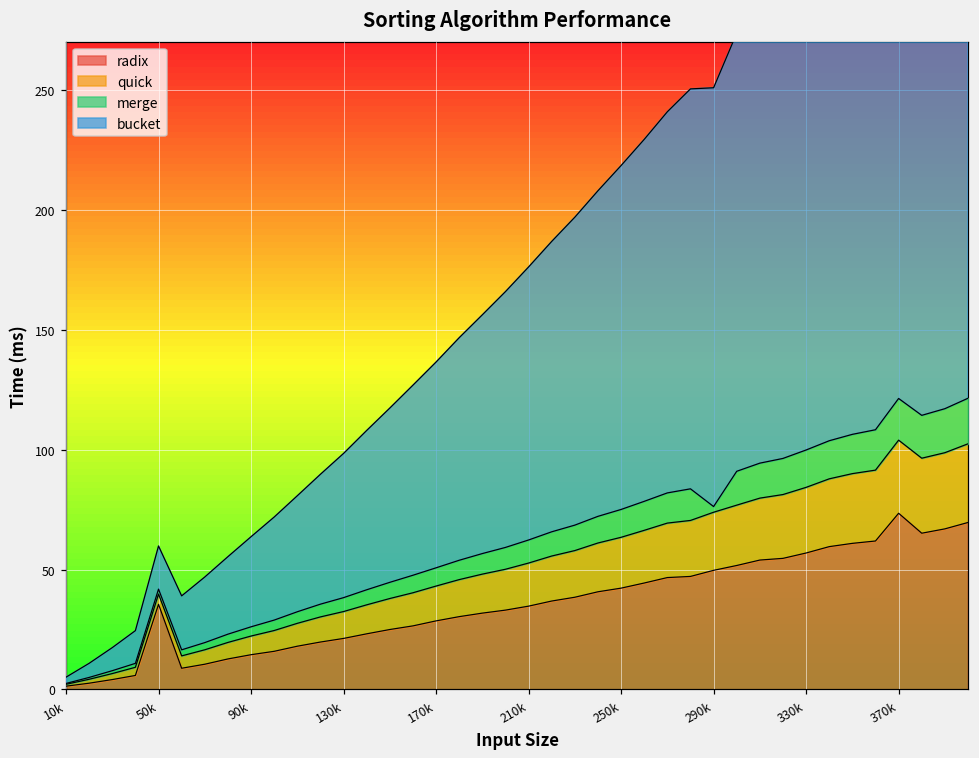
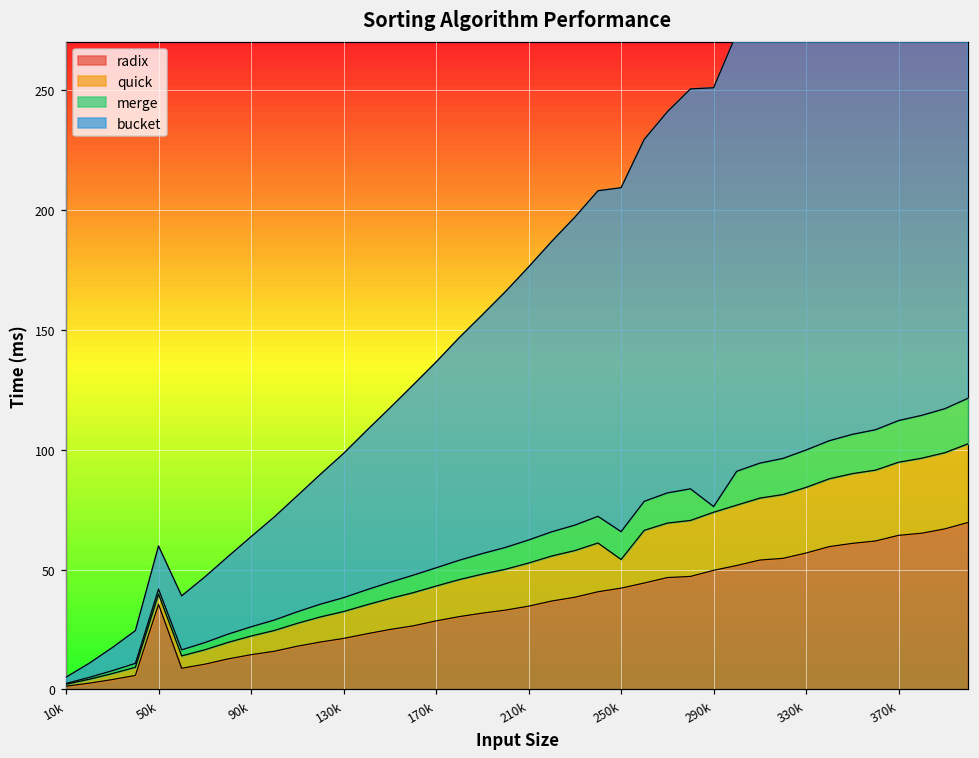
  {
    "radix": {
      "50k": 36,
      "90k": 14,
      "130k": 21,
      "170k": 29,
      "210k": 35,
      "250k": 42,
      "290k": 50,
      "330k": 57,
-     "370k": 73
+     "370k": 64
    },
    "quick": {
      "50k": 4,
      "90k": 8,
      "130k": 11,
      "170k": 15,
      "210k": 18,
-     "250k": 21,
+     "250k": 12,
      "290k": 24,
      "330k": 27,
      "370k": 30
    },
    "merge": {
      "50k": 2,
      "90k": 4,
      "130k": 6,
      "170k": 8,
      "210k": 10,
      "250k": 12,
      "290k": 2,
      "330k": 16,
      "370k": 17
    },
    "bucket": {
      "10k": 3,
      "50k": 18,
      "90k": 38,
      "130k": 60,
      "170k": 86,
      "210k": 114,
      "250k": 143,
      "290k": 175
    }
  }
